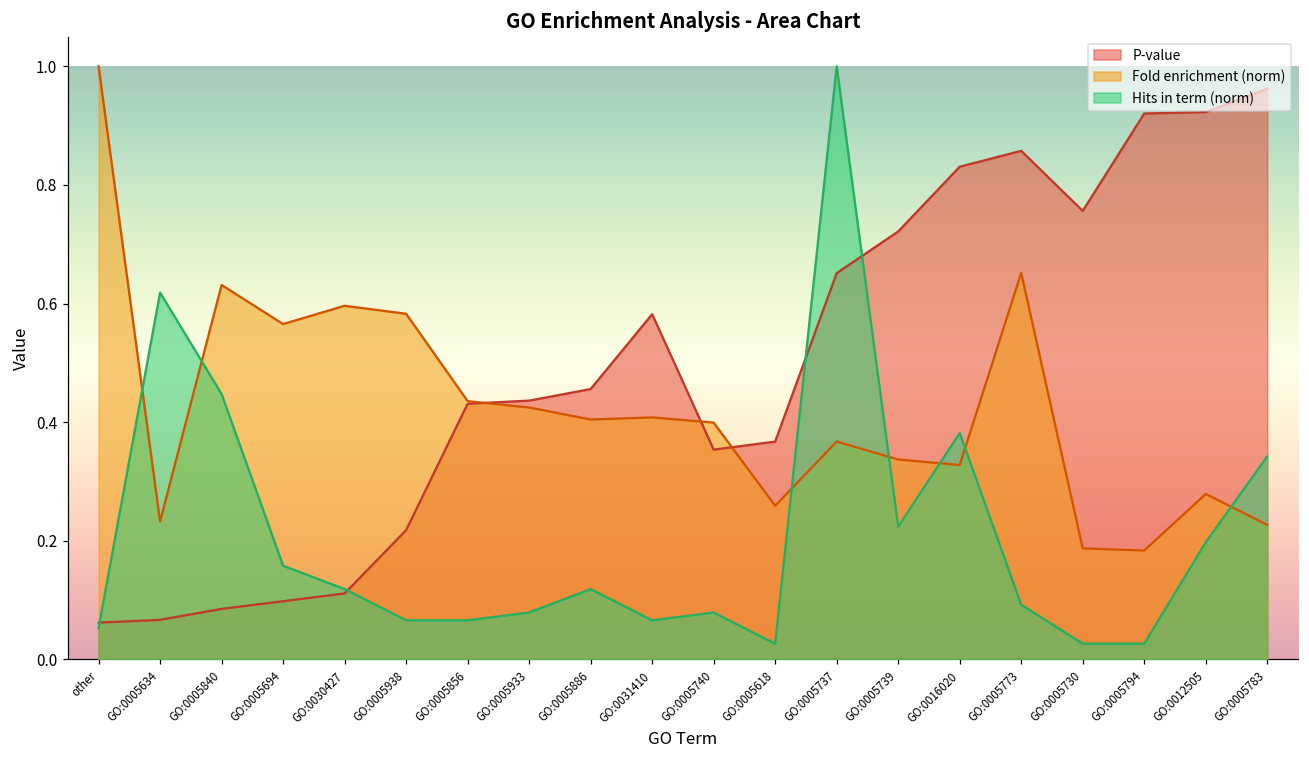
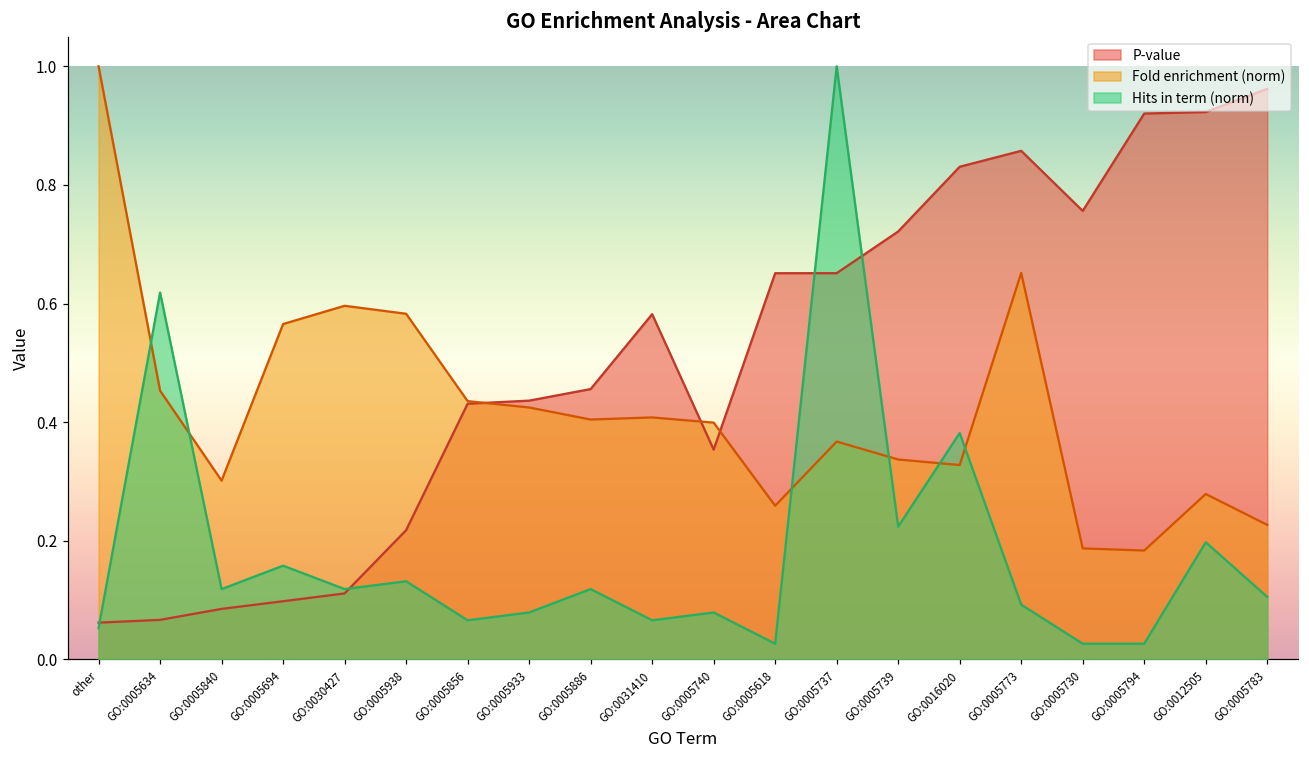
  {
    "P-value": {
      "other": 0.06,
      "GO:0005634": 0.07,
      "GO:0005840": 0.09,
      "GO:0005694": 0.10,
      "GO:0030427": 0.11,
      "GO:0005938": 0.22,
      "GO:0005933": 0.44,
      "GO:0005886": 0.46,
      "GO:0031410": 0.58,
      "GO:0005740": 0.35,
-     "GO:0005618": 0.37,
+     "GO:0005618": 0.65,
      "GO:0005737": 0.65,
      "GO:0005739": 0.72,
      "GO:0016020": 0.83,
      "GO:0005773": 0.86,
      "GO:0005730": 0.76,
      "GO:0005794": 0.92,
      "GO:0012505": 0.92
    },
    "Fold enrichment (norm)": {
      "other": 1.00,
-     "GO:0005634": 0.23,
-     "GO:0005840": 0.63,
+     "GO:0005634": 0.45,
+     "GO:0005840": 0.30,
      "GO:0005694": 0.57,
      "GO:0030427": 0.60,
      "GO:0005938": 0.58,
      "GO:0005933": 0.42,
      "GO:0005886": 0.40,
      "GO:0031410": 0.41,
      "GO:0005740": 0.40,
      "GO:0005618": 0.26,
      "GO:0005737": 0.37,
      "GO:0005739": 0.34,
      "GO:0016020": 0.33,
      "GO:0005773": 0.65,
      "GO:0005730": 0.19,
      "GO:0005794": 0.18,
      "GO:0012505": 0.28,
      "GO:0005783": 0.23
    },
    "Hits in term (norm)": {
      "other": 0.05,
      "GO:0005634": 0.62,
-     "GO:0005840": 0.45,
+     "GO:0005840": 0.12,
      "GO:0005694": 0.16,
      "GO:0030427": 0.12,
-     "GO:0005938": 0.07,
+     "GO:0005938": 0.13,
      "GO:0005856": 0.07,
      "GO:0005933": 0.08,
      "GO:0005886": 0.12,
      "GO:0031410": 0.07,
      "GO:0005740": 0.08,
      "GO:0005618": 0.03,
      "GO:0005737": 1.00,
      "GO:0005739": 0.22,
      "GO:0016020": 0.38,
      "GO:0005773": 0.09,
      "GO:0005730": 0.03,
      "GO:0005794": 0.03,
      "GO:0012505": 0.20,
-     "GO:0005783": 0.34
+     "GO:0005783": 0.11
    }
  }
